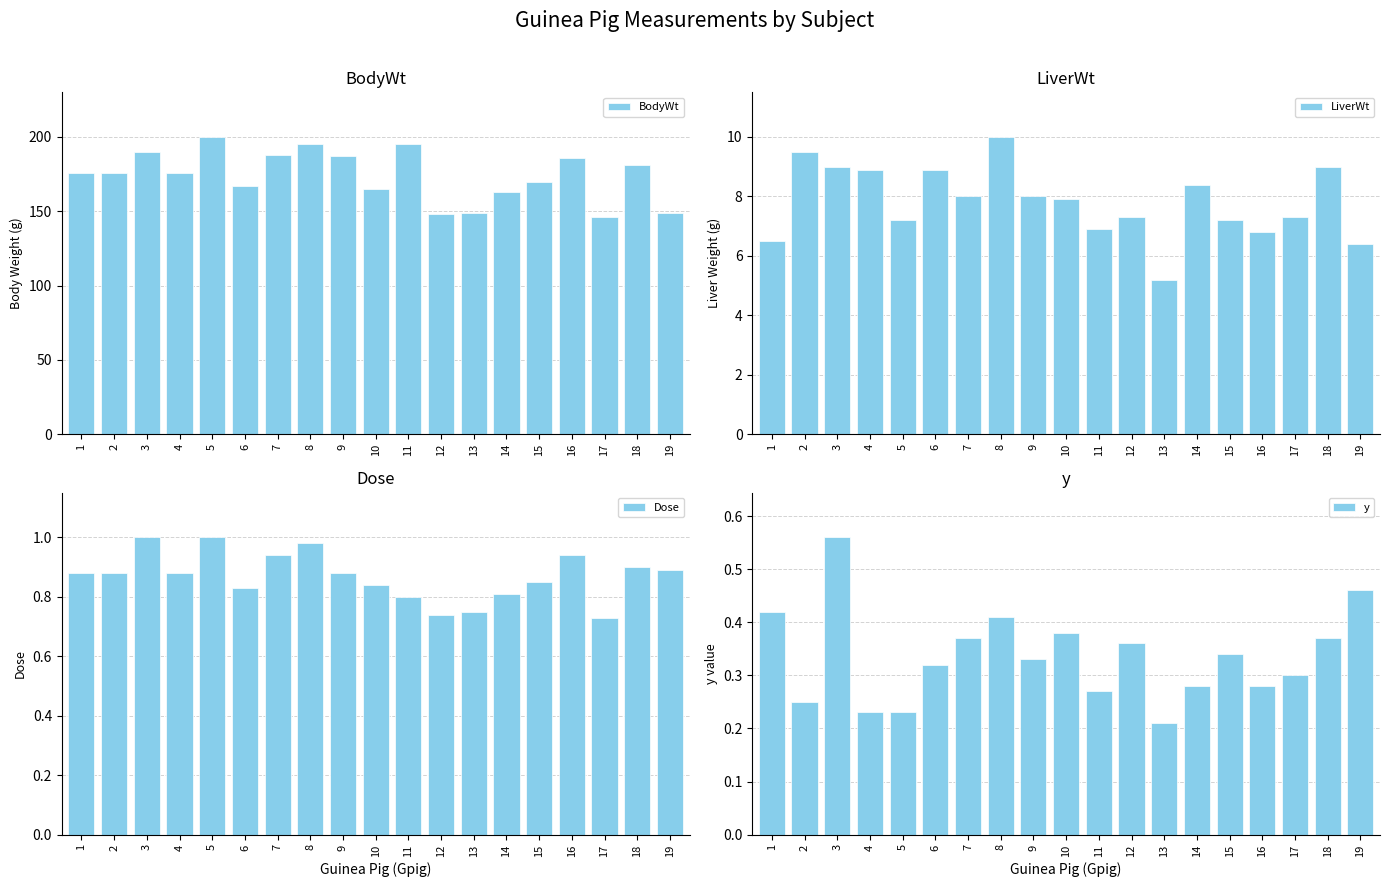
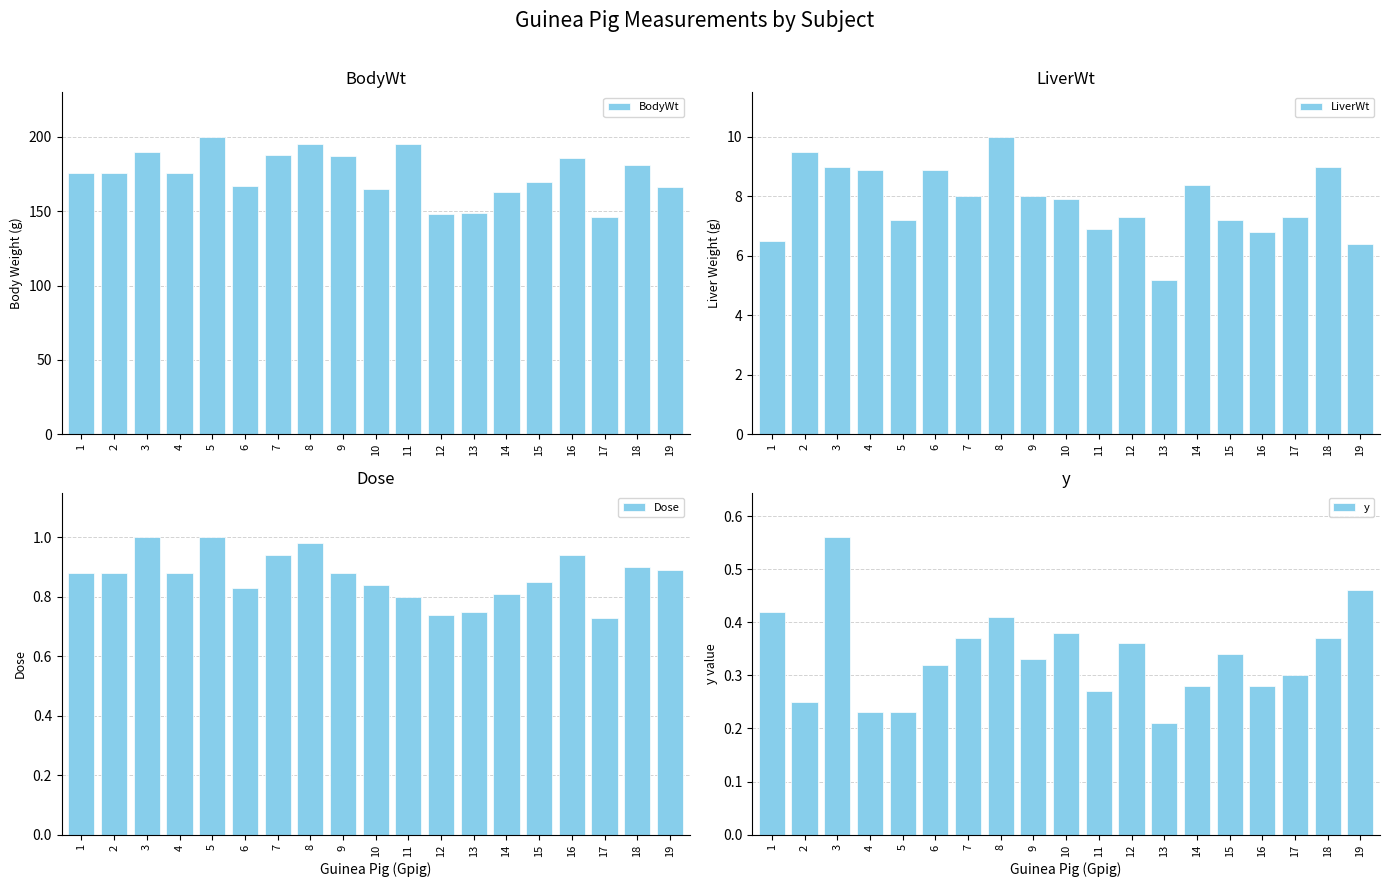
  {
    "BodyWt": {
      "1": 176,
      "2": 176,
      "3": 190,
      "4": 176,
      "5": 200,
      "6": 167,
      "7": 188,
      "8": 195,
      "9": 187,
      "10": 165,
      "11": 195,
      "12": 148,
      "13": 149,
      "14": 163,
      "15": 170,
      "16": 186,
      "17": 146,
      "18": 181,
-     "19": 149
+     "19": 166
    },
    "LiverWt": {
      "1": 6.5,
      "2": 9.5,
      "3": 9.0,
      "4": 8.9,
      "5": 7.2,
      "6": 8.9,
      "7": 8.0,
      "8": 10.0,
      "9": 8.0,
      "10": 7.9,
      "11": 6.9,
      "12": 7.3,
      "13": 5.2,
      "14": 8.4,
      "15": 7.2,
      "16": 6.8,
      "17": 7.3,
      "18": 9.0,
      "19": 6.4
    },
    "Dose": {
      "1": 0.88,
      "2": 0.88,
      "3": 1.00,
      "4": 0.88,
      "5": 1.00,
      "6": 0.83,
      "7": 0.94,
      "8": 0.98,
      "9": 0.88,
      "10": 0.84,
      "11": 0.80,
      "12": 0.74,
      "13": 0.75,
      "14": 0.81,
      "15": 0.85,
      "16": 0.94,
      "17": 0.73,
      "18": 0.90,
      "19": 0.89
    },
    "y": {
      "1": 0.42,
      "2": 0.25,
      "3": 0.56,
      "4": 0.23,
      "5": 0.23,
      "6": 0.32,
      "7": 0.37,
      "8": 0.41,
      "9": 0.33,
      "10": 0.38,
      "11": 0.27,
      "12": 0.36,
      "13": 0.21,
      "14": 0.28,
      "15": 0.34,
      "16": 0.28,
      "17": 0.30,
      "18": 0.37,
      "19": 0.46
    }
  }
